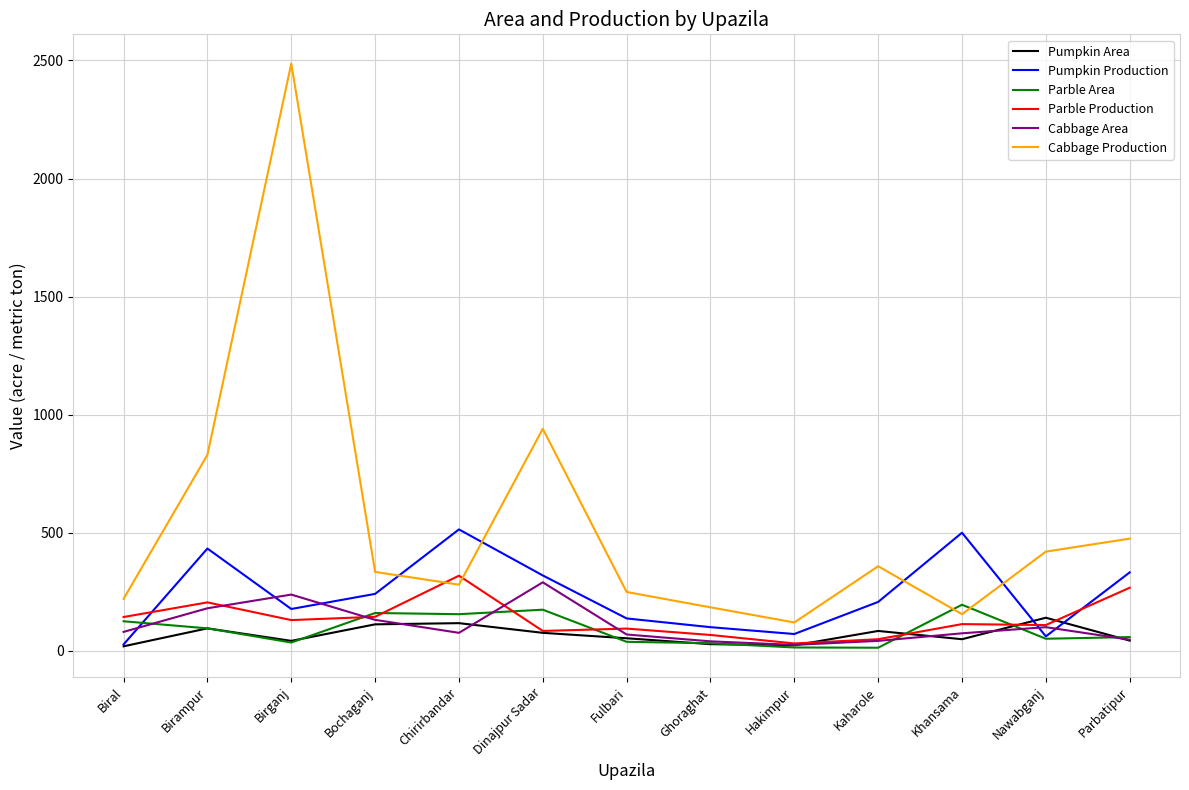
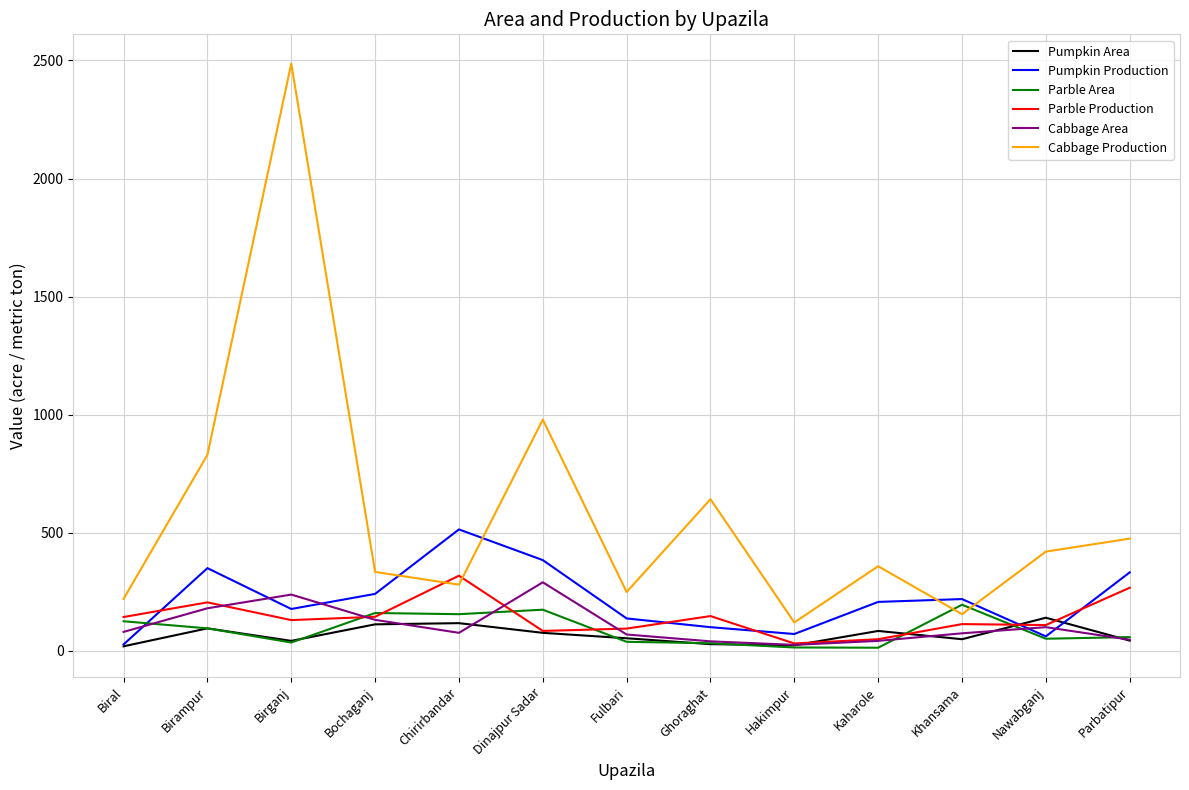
  {
    "Pumpkin Area": {
      "Bochaganj": 110,
      "Chirirbandar": 120,
      "Fulbari": 50,
      "Kaharole": 80,
      "Khansama": 50,
      "Nawabganj": 140
    },
    "Pumpkin Production": {
-     "Birampur": 430,
+     "Birampur": 350,
      "Birganj": 180,
      "Bochaganj": 240,
      "Chirirbandar": 510,
-     "Dinajpur Sadar": 320,
+     "Dinajpur Sadar": 380,
      "Fulbari": 140,
      "Ghoraghat": 100,
      "Hakimpur": 70,
      "Kaharole": 210,
-     "Khansama": 500,
+     "Khansama": 220,
      "Parbatipur": 330
    },
    "Parble Area": {
      "Biral": 130,
      "Bochaganj": 160,
      "Chirirbandar": 160,
      "Dinajpur Sadar": 170,
      "Fulbari": 40,
      "Kaharole": 10,
      "Khansama": 200,
      "Parbatipur": 60
    },
    "Parble Production": {
      "Biral": 140,
      "Birampur": 210,
      "Birganj": 130,
      "Bochaganj": 140,
      "Chirirbandar": 320,
      "Fulbari": 90,
-     "Ghoraghat": 70,
+     "Ghoraghat": 150,
      "Khansama": 110,
      "Parbatipur": 270
    },
    "Cabbage Area": {
      "Biral": 80,
      "Birampur": 180,
      "Birganj": 240,
      "Bochaganj": 130,
      "Chirirbandar": 80,
      "Dinajpur Sadar": 290,
      "Fulbari": 70,
      "Khansama": 70
    },
    "Cabbage Production": {
      "Biral": 220,
      "Birampur": 830,
      "Birganj": 2490,
      "Bochaganj": 330,
      "Chirirbandar": 280,
-     "Dinajpur Sadar": 940,
+     "Dinajpur Sadar": 980,
      "Fulbari": 250,
-     "Ghoraghat": 180,
+     "Ghoraghat": 640,
      "Hakimpur": 120,
      "Kaharole": 360,
      "Khansama": 160,
      "Nawabganj": 420,
      "Parbatipur": 480
    }
  }
